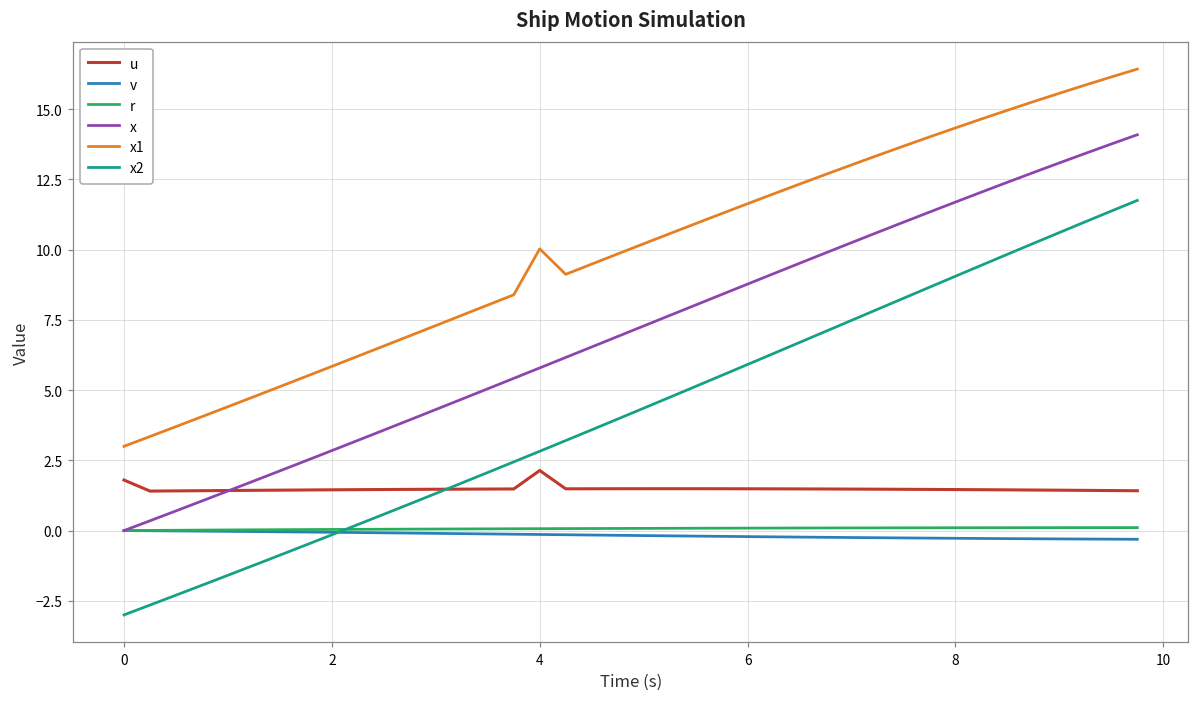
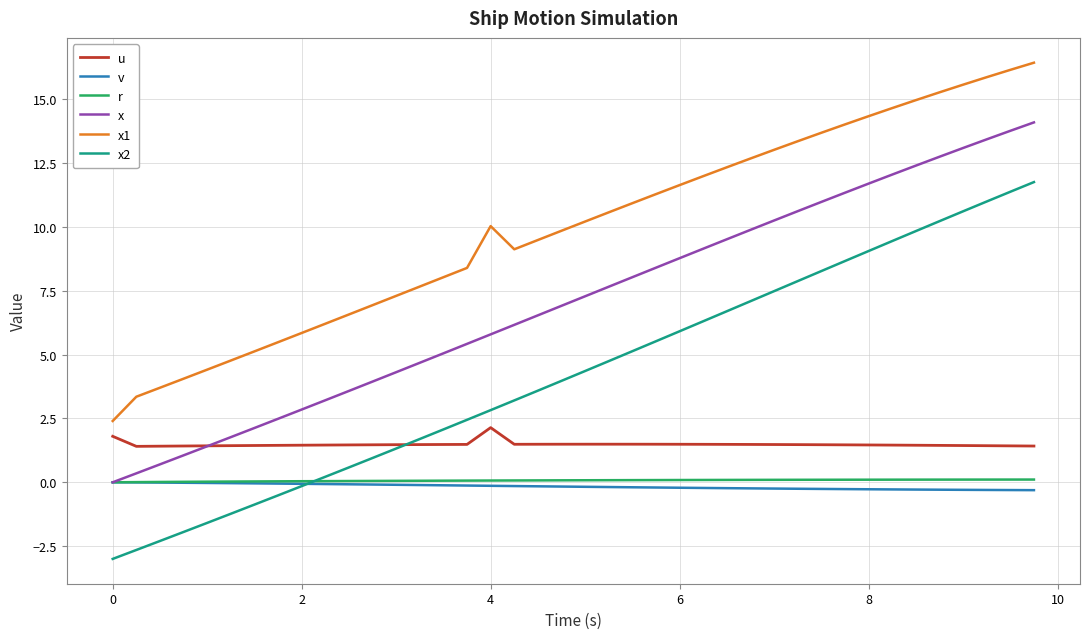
  {
    "u": {
      "0": 1.8,
      "2": 1.5,
      "4": 2.1,
      "6": 1.5,
      "8": 1.5
    },
    "v": {
      "4": -0.1,
      "6": -0.2,
      "8": -0.3
    },
    "x": {
      "2": 2.8,
      "4": 5.8,
      "6": 8.8,
      "8": 11.7
    },
    "x1": {
-     "0": 3.0,
+     "0": 2.4,
      "2": 5.8,
      "4": 10.0,
      "6": 11.6,
      "8": 14.3
    }
  }
